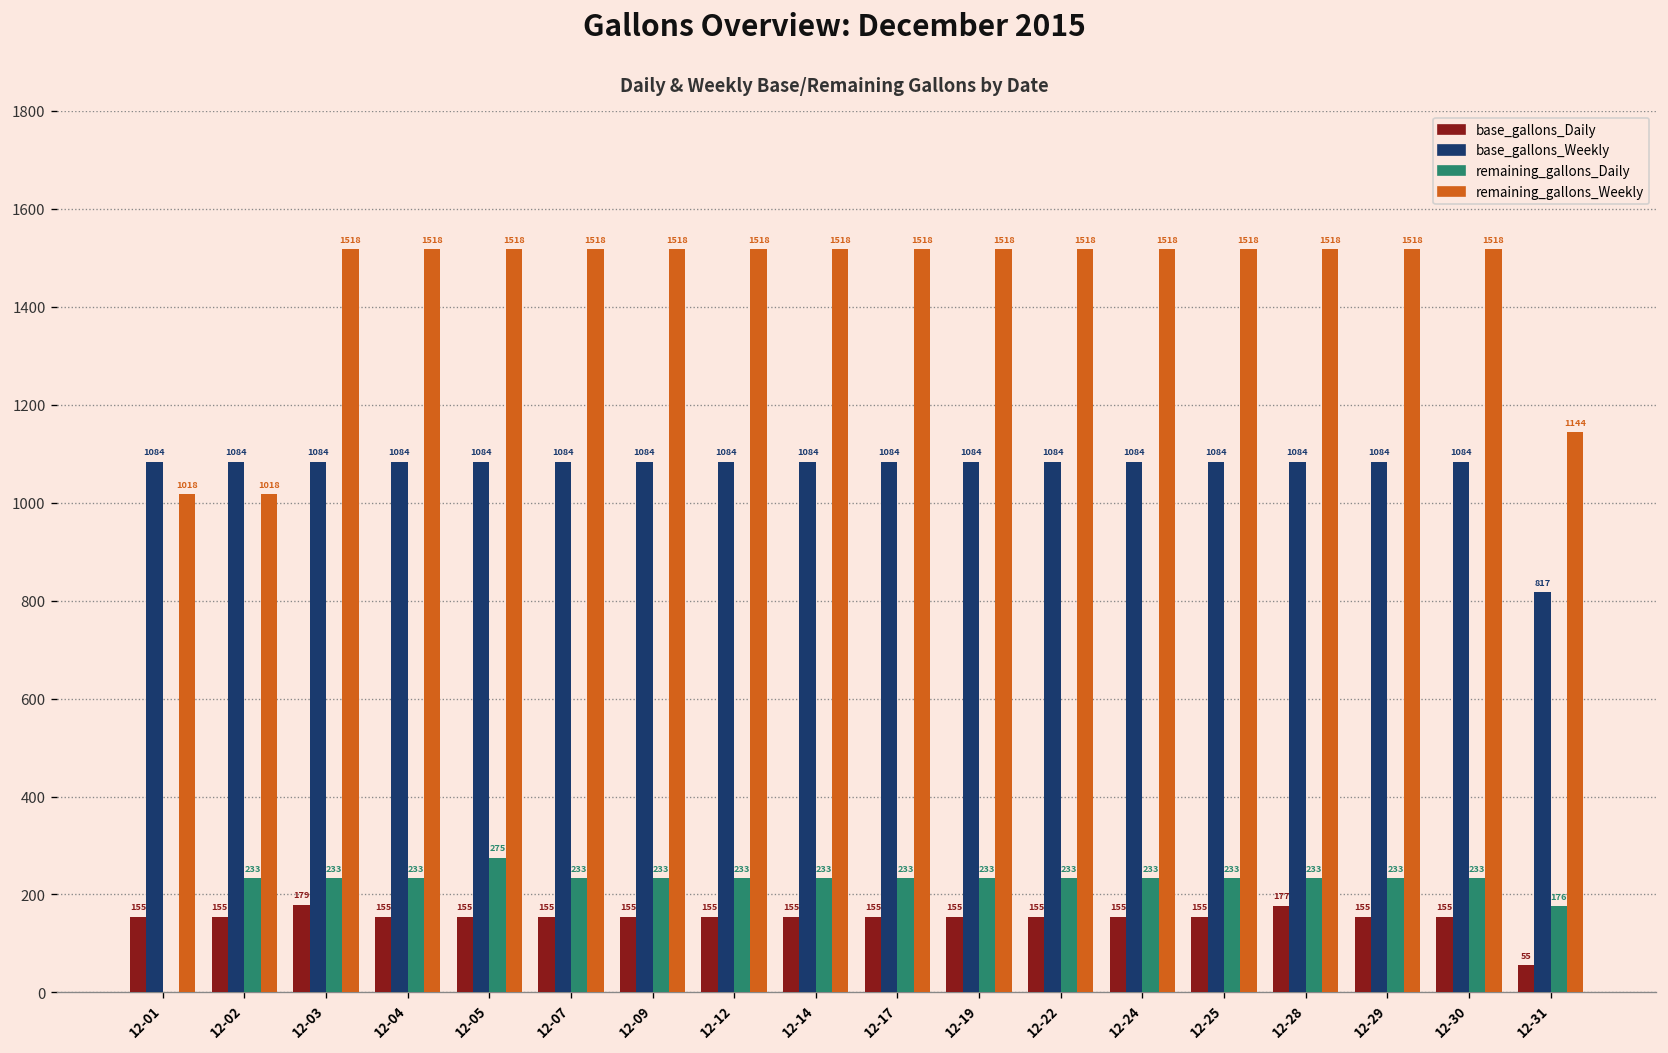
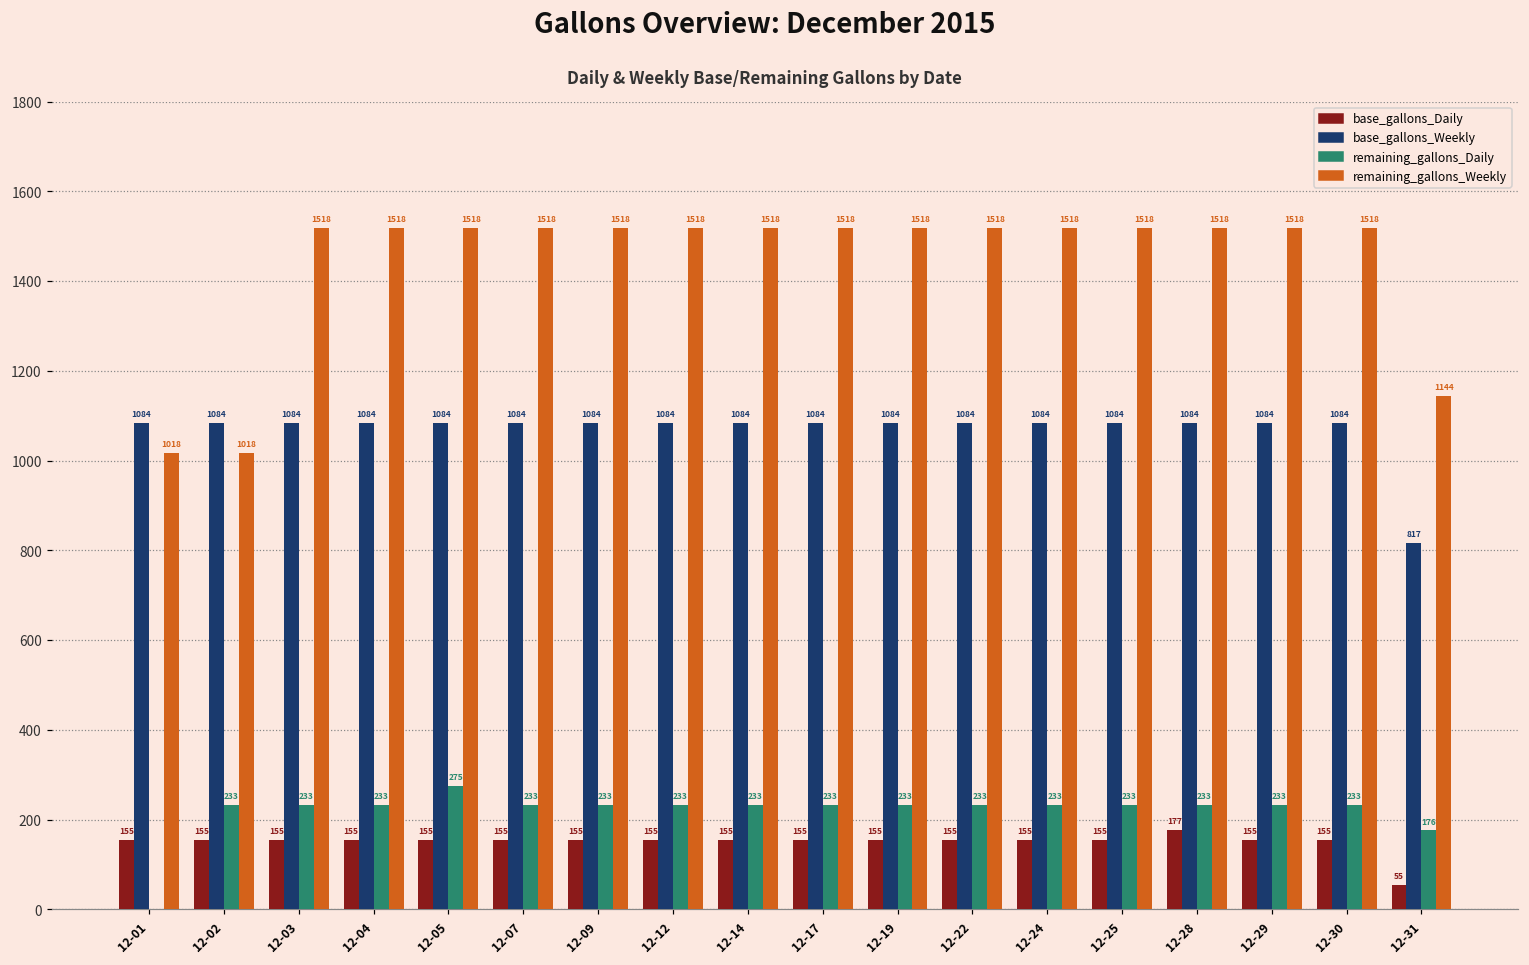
  {
    "base_gallons_Daily": {
      "12-01": 155,
      "12-02": 155,
-     "12-03": 179,
+     "12-03": 155,
      "12-04": 155,
      "12-05": 155,
      "12-07": 155,
      "12-09": 155,
      "12-12": 155,
      "12-14": 155,
      "12-17": 155,
      "12-19": 155,
      "12-22": 155,
      "12-24": 155,
      "12-25": 155,
      "12-28": 177,
      "12-29": 155,
      "12-30": 155,
      "12-31": 55
    },
    "base_gallons_Weekly": {
      "12-01": 1084,
      "12-02": 1084,
      "12-03": 1084,
      "12-04": 1084,
      "12-05": 1084,
      "12-07": 1084,
      "12-09": 1084,
      "12-12": 1084,
      "12-14": 1084,
      "12-17": 1084,
      "12-19": 1084,
      "12-22": 1084,
      "12-24": 1084,
      "12-25": 1084,
      "12-28": 1084,
      "12-29": 1084,
      "12-30": 1084,
      "12-31": 817
    },
    "remaining_gallons_Daily": {
      "12-02": 233,
      "12-03": 233,
      "12-04": 233,
      "12-05": 275,
      "12-07": 233,
      "12-09": 233,
      "12-12": 233,
      "12-14": 233,
      "12-17": 233,
      "12-19": 233,
      "12-22": 233,
      "12-24": 233,
      "12-25": 233,
      "12-28": 233,
      "12-29": 233,
      "12-30": 233,
      "12-31": 176
    },
    "remaining_gallons_Weekly": {
      "12-01": 1018,
      "12-02": 1018,
      "12-03": 1518,
      "12-04": 1518,
      "12-05": 1518,
      "12-07": 1518,
      "12-09": 1518,
      "12-12": 1518,
      "12-14": 1518,
      "12-17": 1518,
      "12-19": 1518,
      "12-22": 1518,
      "12-24": 1518,
      "12-25": 1518,
      "12-28": 1518,
      "12-29": 1518,
      "12-30": 1518,
      "12-31": 1144
    }
  }
